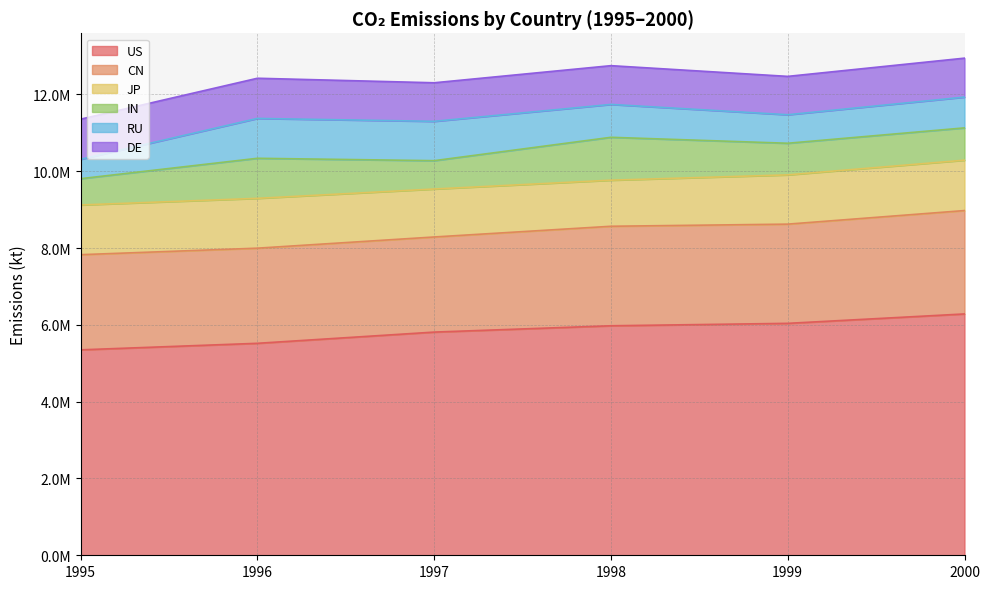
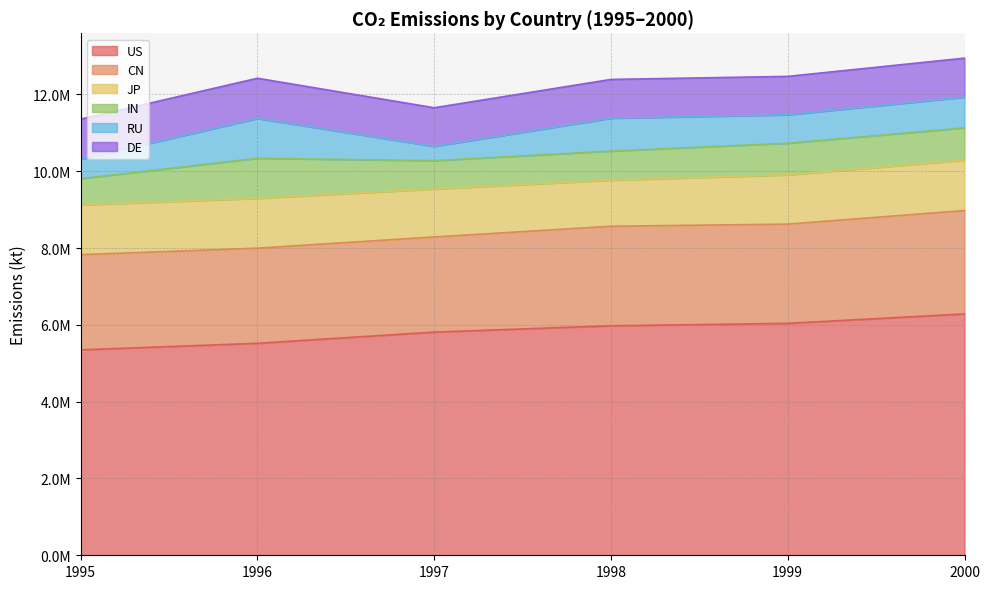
  {
    "JP": {
      "1995": 1300000,
      "1996": 1300000,
      "1997": 1200000,
      "1998": 1200000,
      "1999": 1300000,
      "2000": 1300000
    },
    "IN": {
      "1995": 700000,
      "1996": 1000000,
      "1997": 700000,
-     "1998": 1100000,
+     "1998": 800000,
      "1999": 800000,
      "2000": 800000
    },
    "RU": {
      "1995": 500000,
      "1996": 1000000,
-     "1997": 1000000,
+     "1997": 400000,
      "1998": 900000,
      "1999": 700000,
      "2000": 800000
    },
    "DE": {
      "1995": 1000000,
      "1996": 1000000,
      "1997": 1000000,
      "1998": 1000000,
      "1999": 1000000,
      "2000": 1000000
    }
  }
